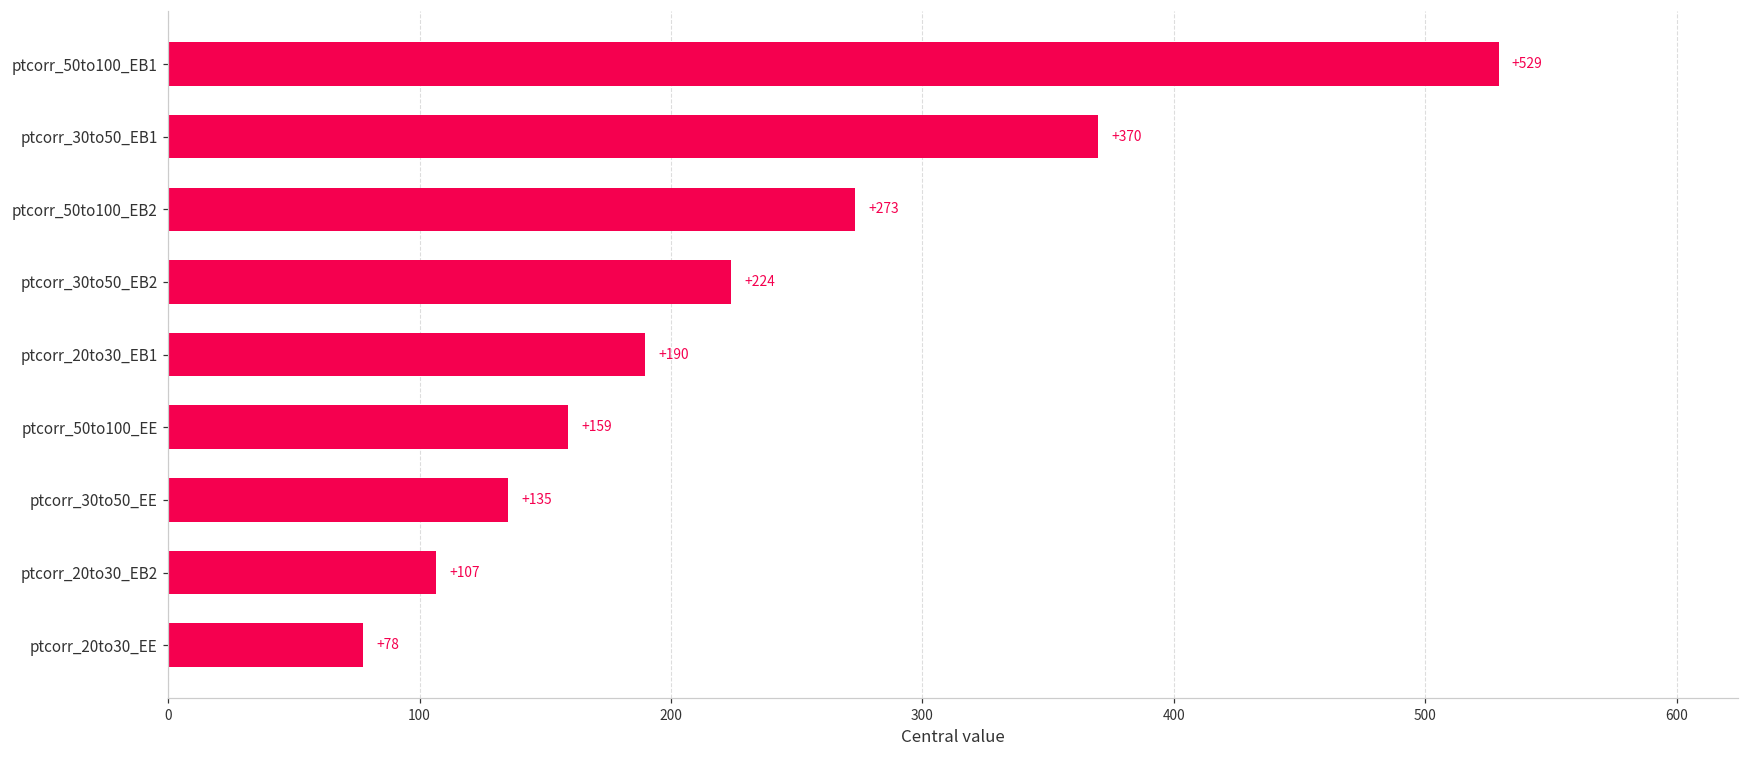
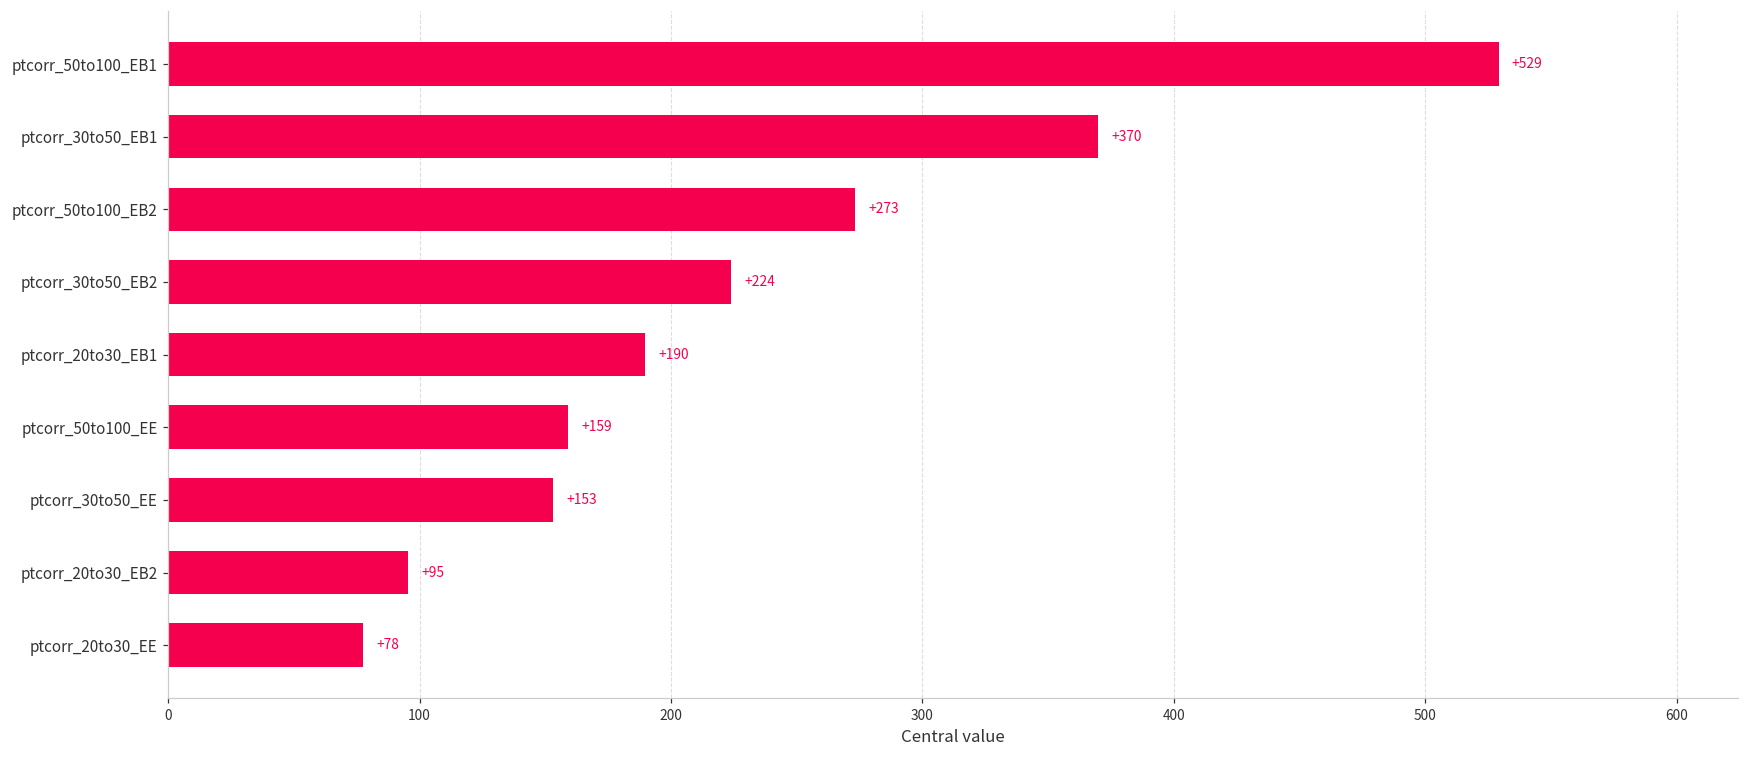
  {
    "ptcorr_50to100_EB1": "+529",
    "ptcorr_30to50_EB1": "+370",
    "ptcorr_50to100_EB2": "+273",
    "ptcorr_30to50_EB2": "+224",
    "ptcorr_20to30_EB1": "+190",
    "ptcorr_50to100_EE": "+159",
-   "ptcorr_30to50_EE": "+135",
-   "ptcorr_20to30_EB2": "+107",
+   "ptcorr_30to50_EE": "+153",
+   "ptcorr_20to30_EB2": "+95",
    "ptcorr_20to30_EE": "+78"
  }
